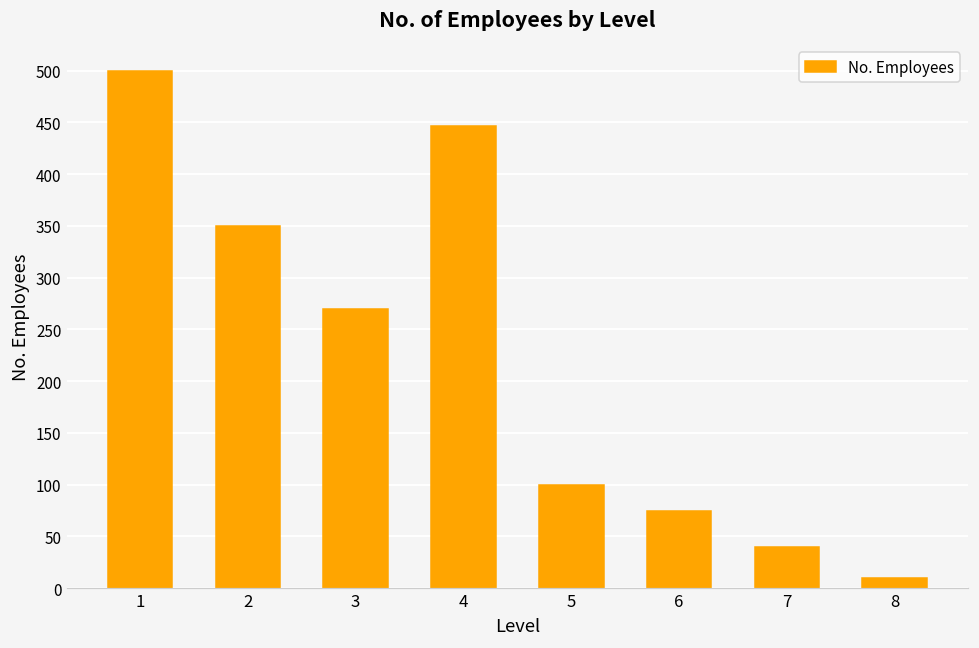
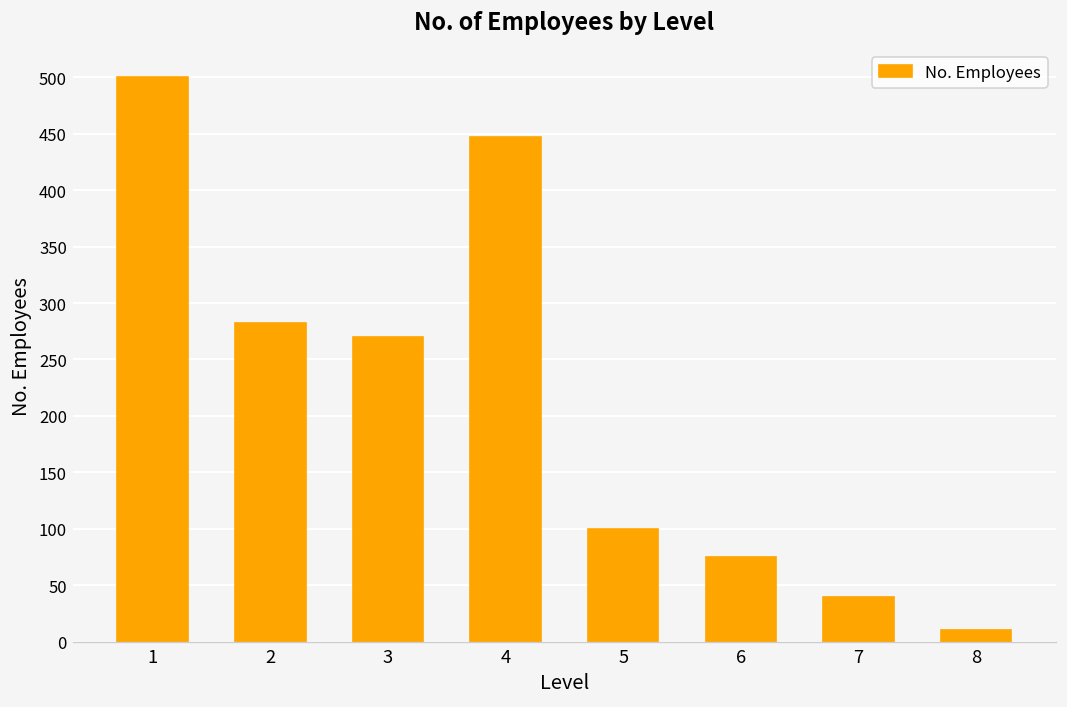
  {
    "1": 500,
-   "2": 350,
+   "2": 280,
    "3": 270,
    "4": 450,
    "5": 100,
    "6": 80,
    "7": 40,
    "8": 10
  }
